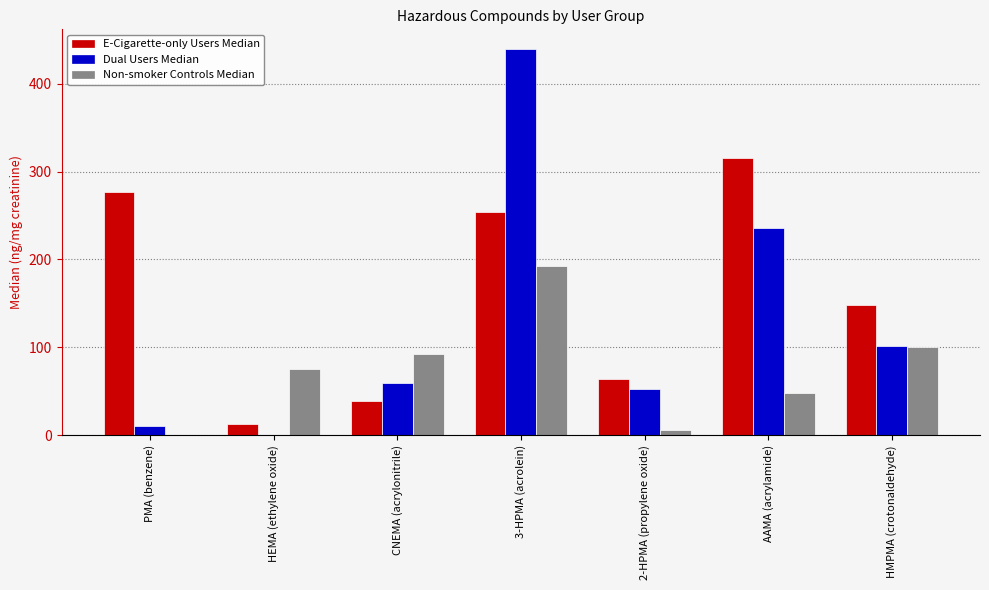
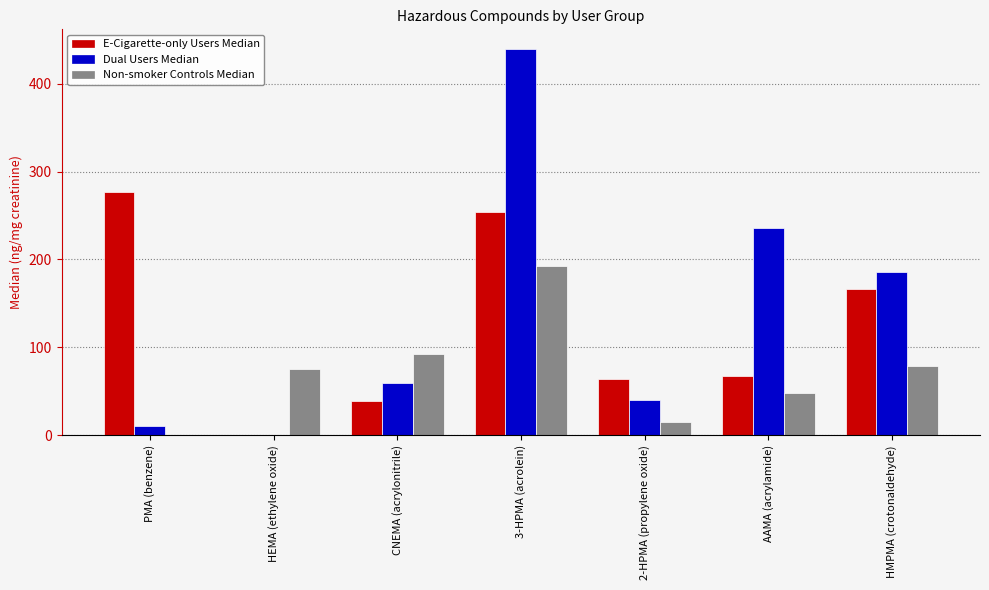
  {
    "E-Cigarette-only Users Median": {
      "PMA (benzene)": 280,
-     "HEMA (ethylene oxide)": 10,
+     "HEMA (ethylene oxide)": 0,
      "CNEMA (acrylonitrile)": 40,
      "3-HPMA (acrolein)": 250,
      "2-HPMA (propylene oxide)": 60,
-     "AAMA (acrylamide)": 310,
-     "HMPMA (crotonaldehyde)": 150
+     "AAMA (acrylamide)": 70,
+     "HMPMA (crotonaldehyde)": 170
    },
    "Dual Users Median": {
      "PMA (benzene)": 10,
      "CNEMA (acrylonitrile)": 60,
      "3-HPMA (acrolein)": 440,
-     "2-HPMA (propylene oxide)": 50,
+     "2-HPMA (propylene oxide)": 40,
      "AAMA (acrylamide)": 240,
-     "HMPMA (crotonaldehyde)": 100
+     "HMPMA (crotonaldehyde)": 190
    },
    "Non-smoker Controls Median": {
      "PMA (benzene)": 0,
      "HEMA (ethylene oxide)": 80,
      "CNEMA (acrylonitrile)": 90,
      "3-HPMA (acrolein)": 190,
-     "2-HPMA (propylene oxide)": 10,
+     "2-HPMA (propylene oxide)": 20,
      "AAMA (acrylamide)": 50,
-     "HMPMA (crotonaldehyde)": 100
+     "HMPMA (crotonaldehyde)": 80
    }
  }
